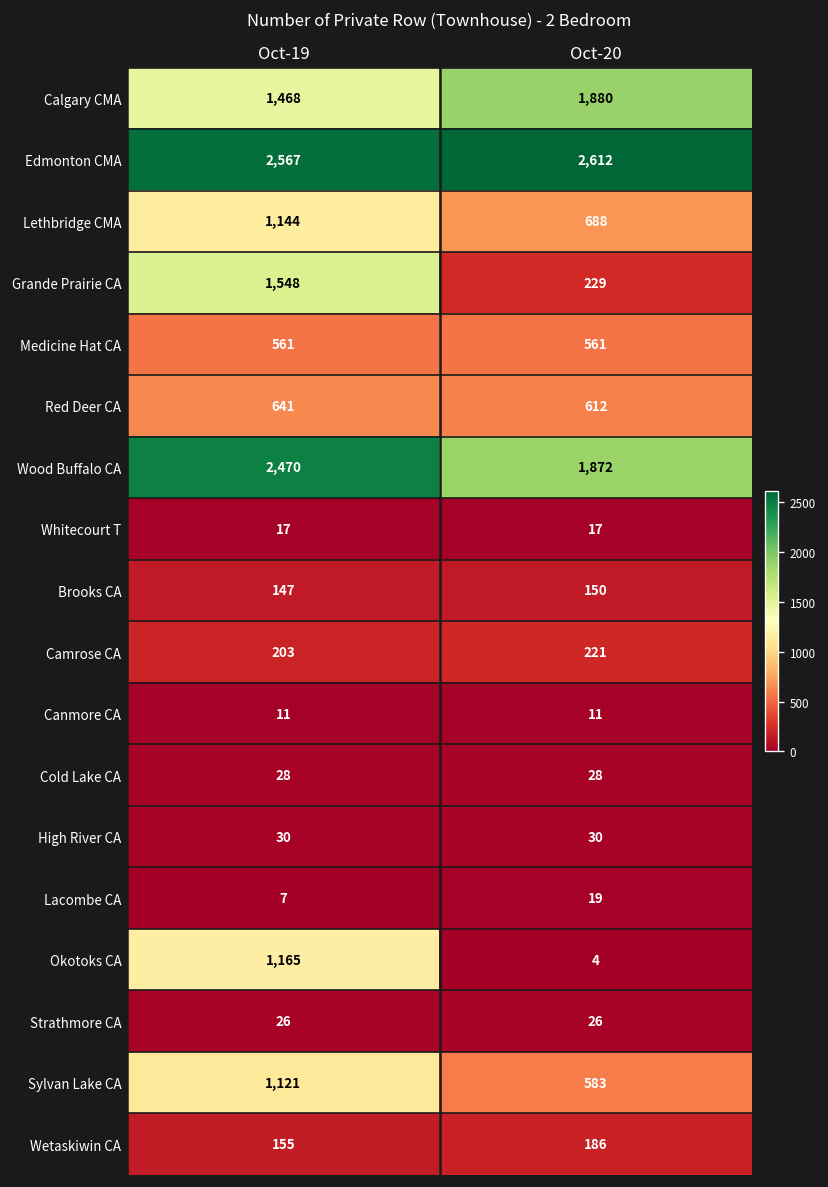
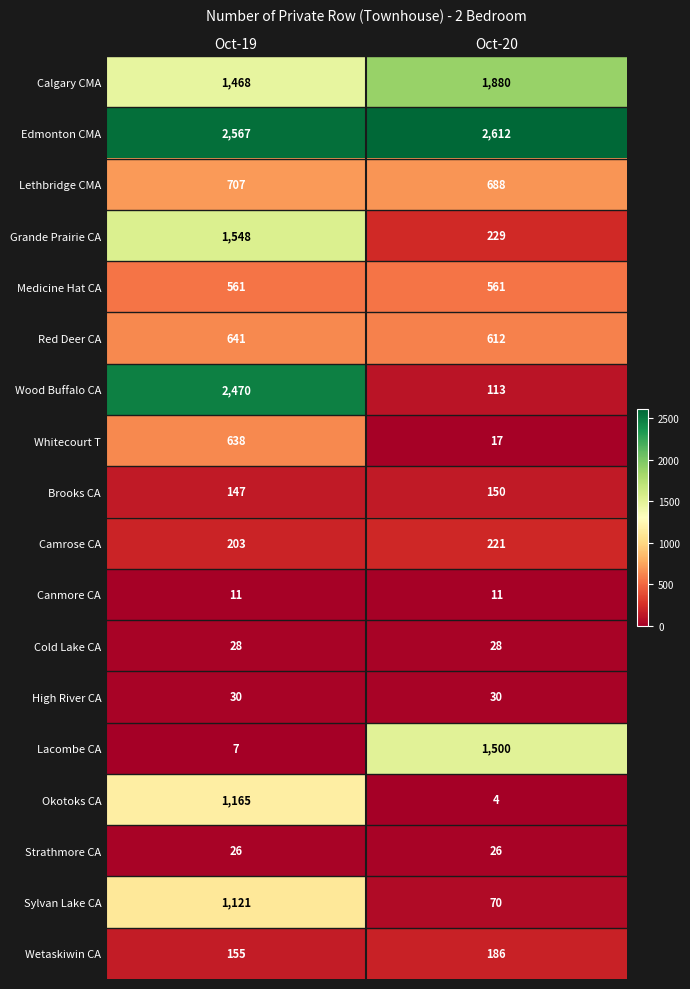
  {
    "Calgary CMA": {
      "Oct-19": "1,468",
      "Oct-20": "1,880"
    },
    "Edmonton CMA": {
      "Oct-19": "2,567",
      "Oct-20": "2,612"
    },
    "Lethbridge CMA": {
-     "Oct-19": "1,144",
+     "Oct-19": "707",
      "Oct-20": "688"
    },
    "Grande Prairie CA": {
      "Oct-19": "1,548",
      "Oct-20": "229"
    },
    "Medicine Hat CA": {
      "Oct-19": "561",
      "Oct-20": "561"
    },
    "Red Deer CA": {
      "Oct-19": "641",
      "Oct-20": "612"
    },
    "Wood Buffalo CA": {
      "Oct-19": "2,470",
-     "Oct-20": "1,872"
+     "Oct-20": "113"
    },
    "Whitecourt T": {
-     "Oct-19": "17",
+     "Oct-19": "638",
      "Oct-20": "17"
    },
    "Brooks CA": {
      "Oct-19": "147",
      "Oct-20": "150"
    },
    "Camrose CA": {
      "Oct-19": "203",
      "Oct-20": "221"
    },
    "Canmore CA": {
      "Oct-19": "11",
      "Oct-20": "11"
    },
    "Cold Lake CA": {
      "Oct-19": "28",
      "Oct-20": "28"
    },
    "High River CA": {
      "Oct-19": "30",
      "Oct-20": "30"
    },
    "Lacombe CA": {
      "Oct-19": "7",
-     "Oct-20": "19"
+     "Oct-20": "1,500"
    },
    "Okotoks CA": {
      "Oct-19": "1,165",
      "Oct-20": "4"
    },
    "Strathmore CA": {
      "Oct-19": "26",
      "Oct-20": "26"
    },
    "Sylvan Lake CA": {
      "Oct-19": "1,121",
-     "Oct-20": "583"
+     "Oct-20": "70"
    },
    "Wetaskiwin CA": {
      "Oct-19": "155",
      "Oct-20": "186"
    }
  }
